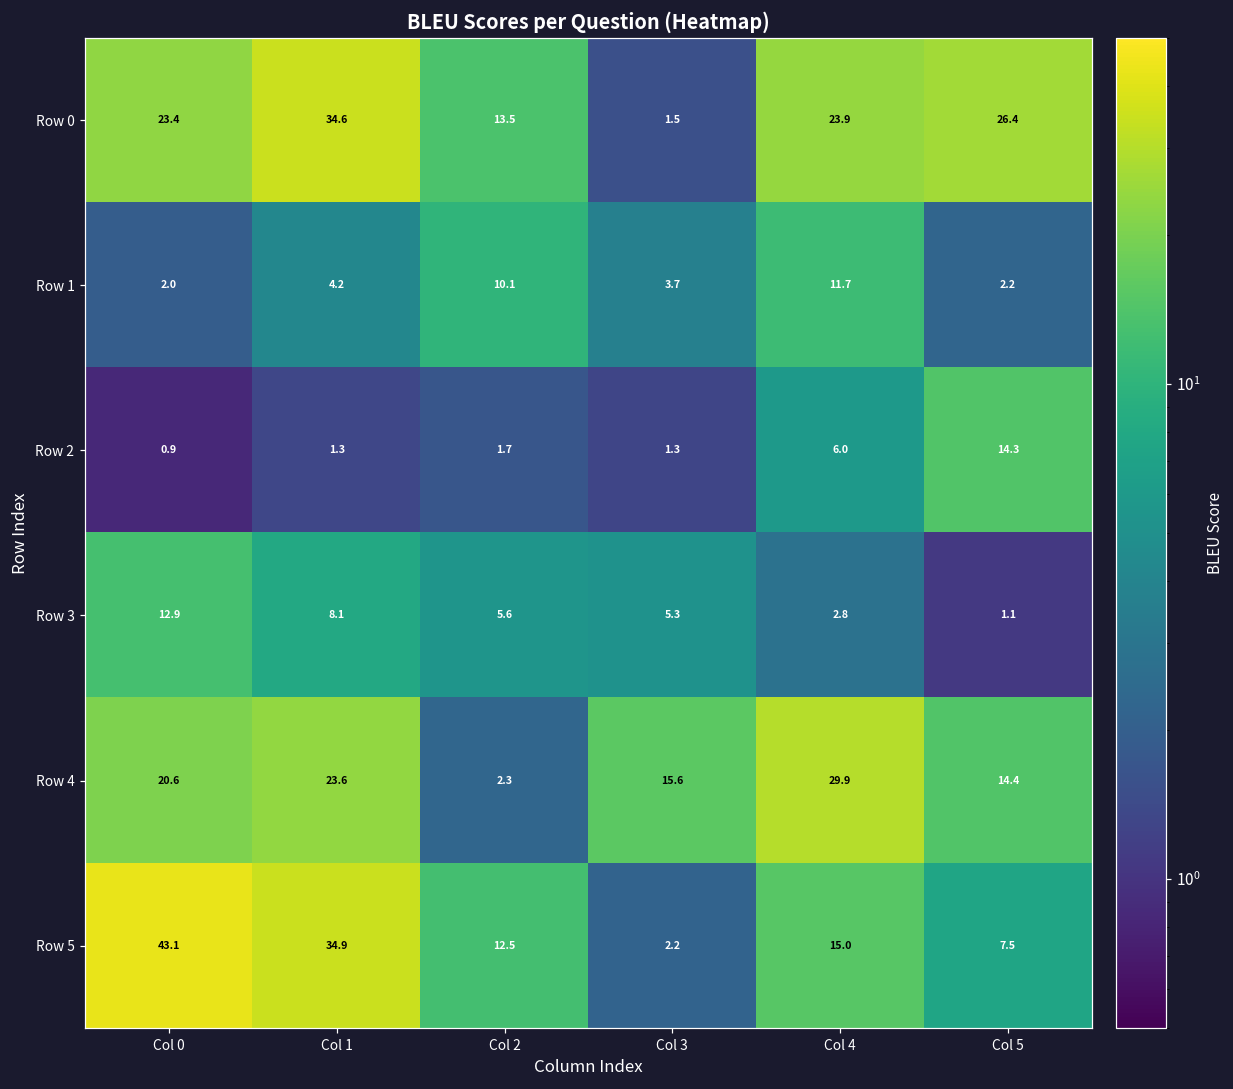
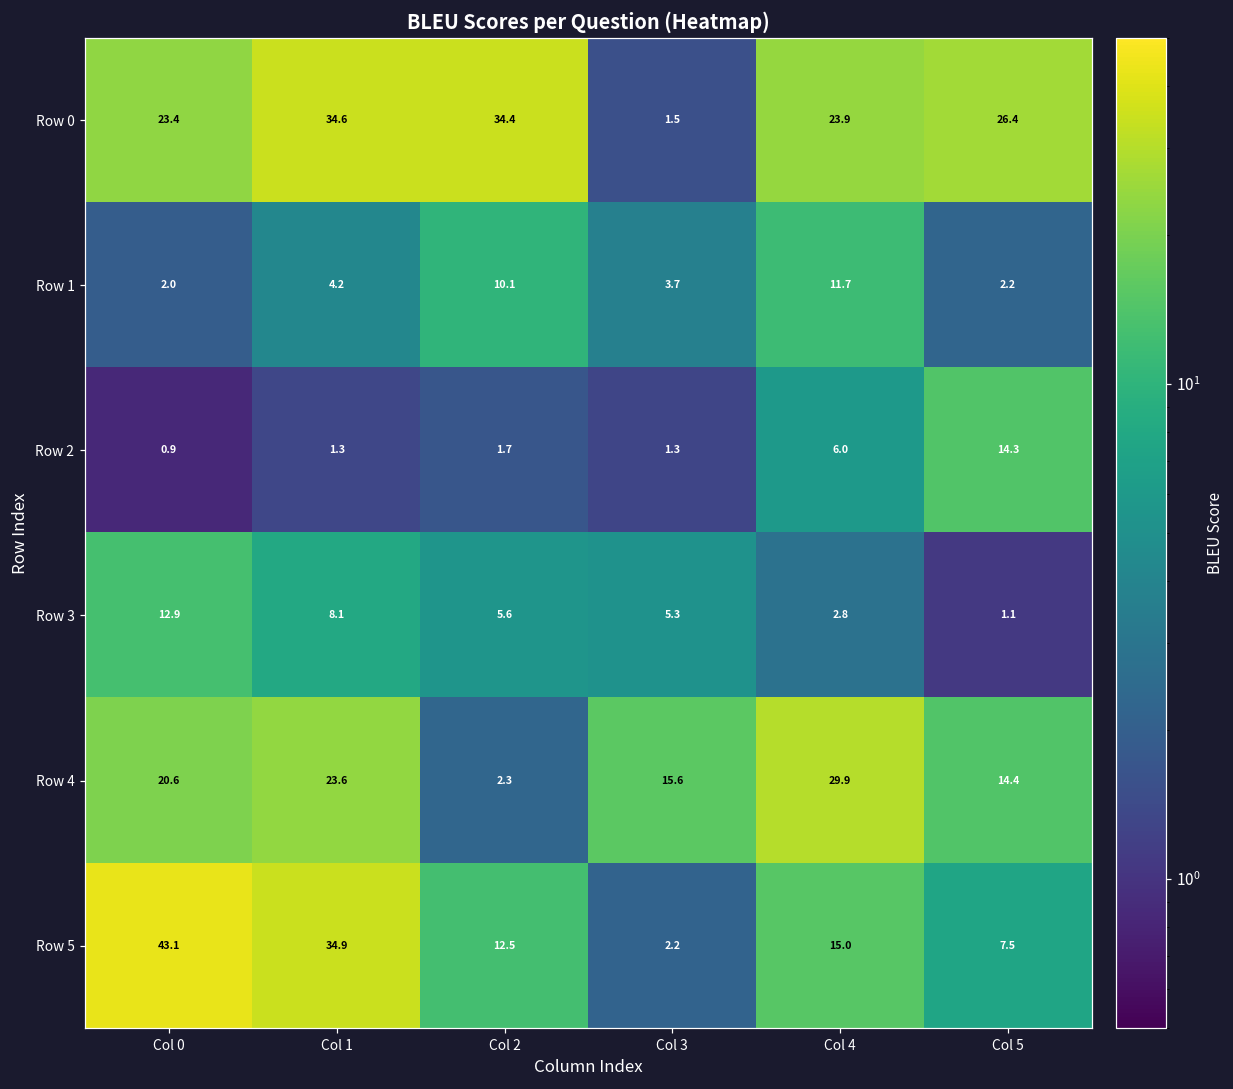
  {
    "Row 0": {
      "Col 0": 23.4,
      "Col 1": 34.6,
-     "Col 2": 13.5,
+     "Col 2": 34.4,
      "Col 3": 1.5,
      "Col 4": 23.9,
      "Col 5": 26.4
    },
    "Row 1": {
      "Col 0": 2.0,
      "Col 1": 4.2,
      "Col 2": 10.1,
      "Col 3": 3.7,
      "Col 4": 11.7,
      "Col 5": 2.2
    },
    "Row 2": {
      "Col 0": 0.9,
      "Col 1": 1.3,
      "Col 2": 1.7,
      "Col 3": 1.3,
      "Col 4": 6.0,
      "Col 5": 14.3
    },
    "Row 3": {
      "Col 0": 12.9,
      "Col 1": 8.1,
      "Col 2": 5.6,
      "Col 3": 5.3,
      "Col 4": 2.8,
      "Col 5": 1.1
    },
    "Row 4": {
      "Col 0": 20.6,
      "Col 1": 23.6,
      "Col 2": 2.3,
      "Col 3": 15.6,
      "Col 4": 29.9,
      "Col 5": 14.4
    },
    "Row 5": {
      "Col 0": 43.1,
      "Col 1": 34.9,
      "Col 2": 12.5,
      "Col 3": 2.2,
      "Col 4": 15.0,
      "Col 5": 7.5
    }
  }
